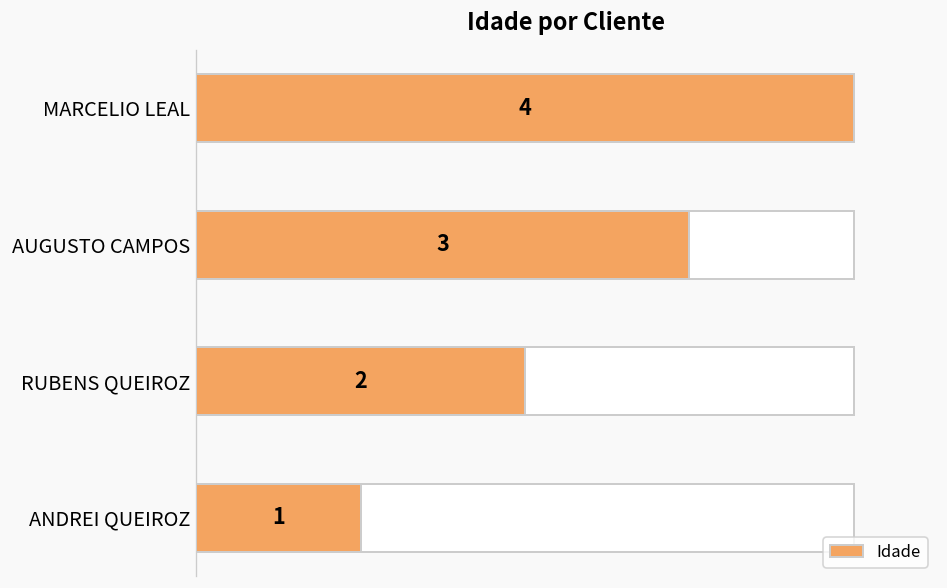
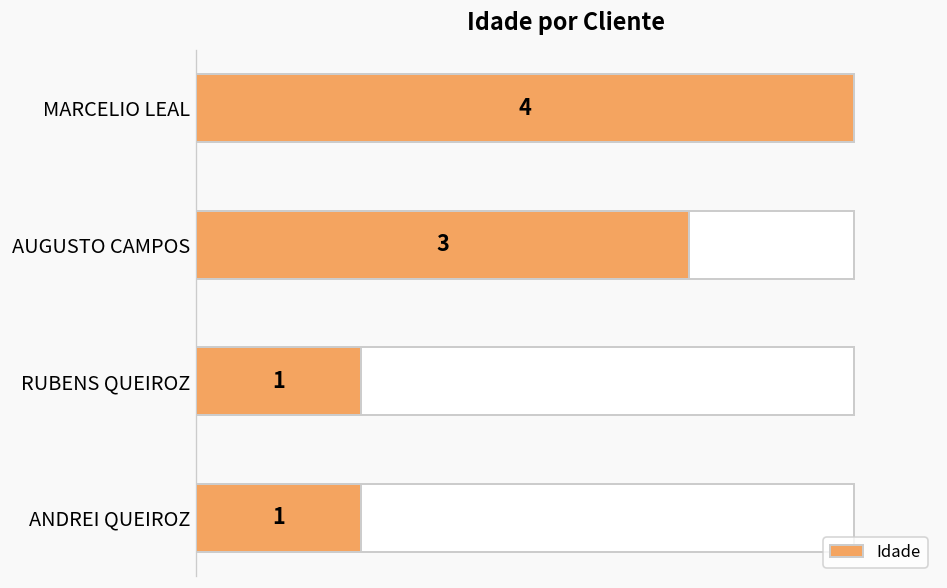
  {
    "Idade": {
      "MARCELIO LEAL": 4,
-     "RUBENS QUEIROZ": 2
+     "RUBENS QUEIROZ": 1
    }
  }
